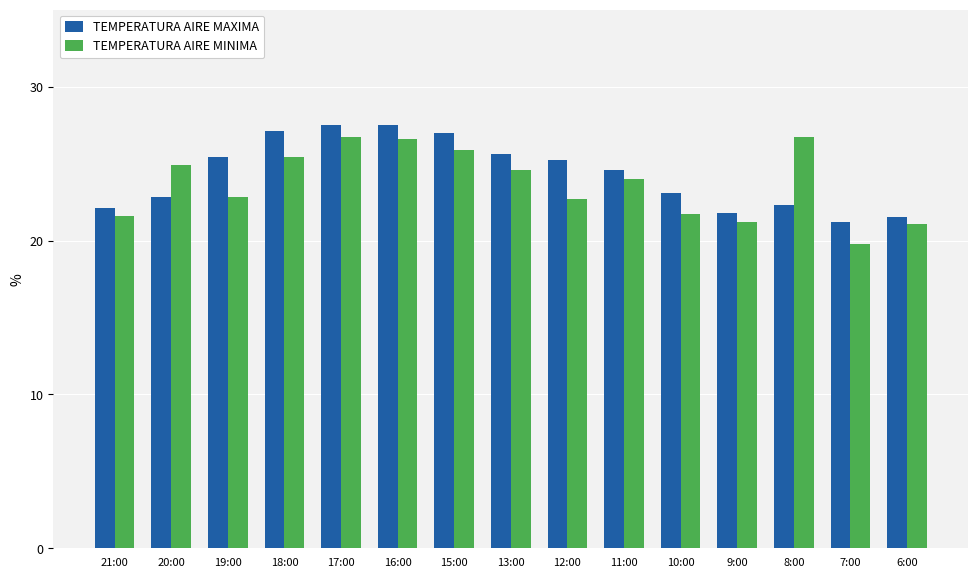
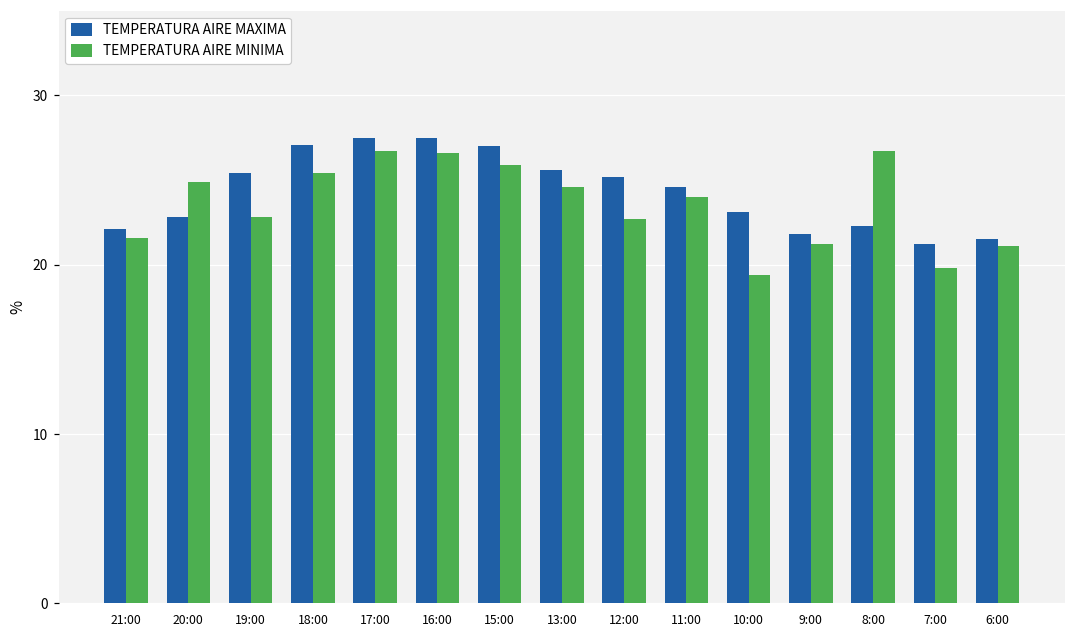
  {
    "TEMPERATURA AIRE MAXIMA": {
      "21:00": 22.1,
      "20:00": 22.8,
      "19:00": 25.4,
      "18:00": 27.1,
      "17:00": 27.5,
      "16:00": 27.5,
      "15:00": 27.0,
      "13:00": 25.6,
      "12:00": 25.2,
      "11:00": 24.6,
      "10:00": 23.1,
      "9:00": 21.8,
      "8:00": 22.3,
      "7:00": 21.2,
      "6:00": 21.5
    },
    "TEMPERATURA AIRE MINIMA": {
      "21:00": 21.6,
      "20:00": 24.9,
      "19:00": 22.8,
      "18:00": 25.4,
      "17:00": 26.7,
      "16:00": 26.6,
      "15:00": 25.9,
      "13:00": 24.6,
      "12:00": 22.7,
      "11:00": 24.0,
-     "10:00": 21.7,
+     "10:00": 19.4,
      "9:00": 21.2,
      "8:00": 26.7,
      "7:00": 19.8,
      "6:00": 21.1
    }
  }
